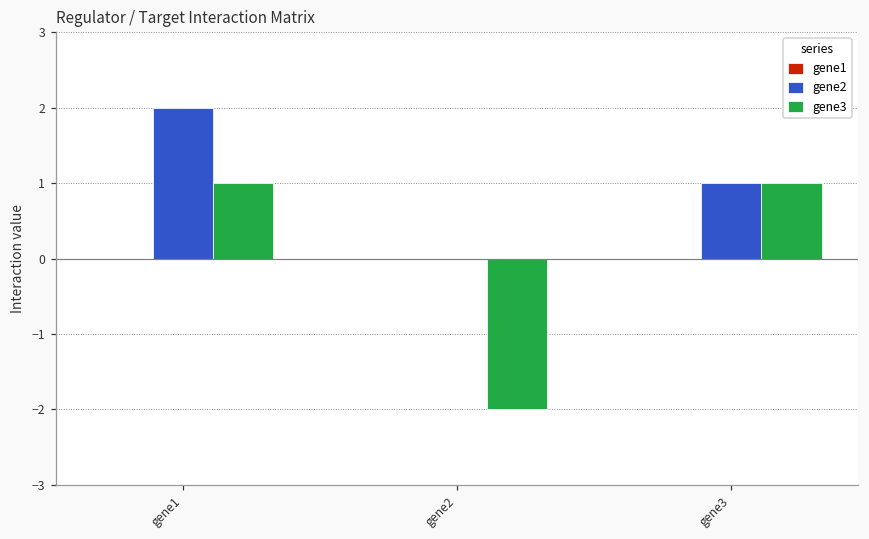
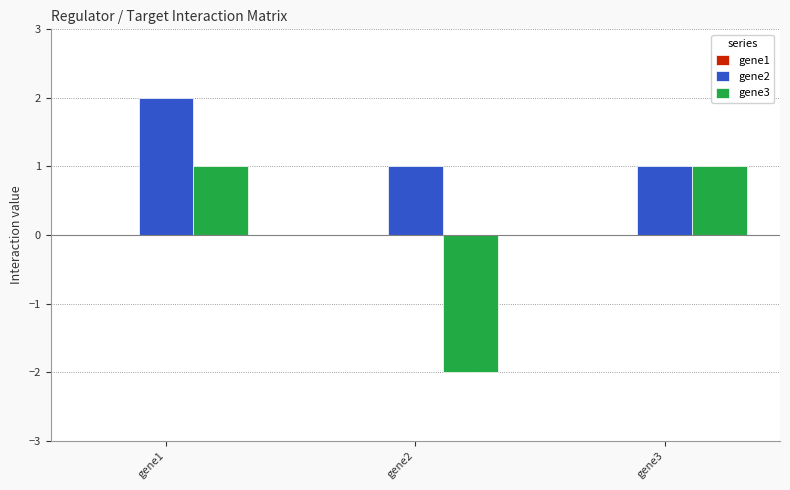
  {
    "gene1": {
      "gene1": 0,
      "gene2": 0,
      "gene3": 0
    },
    "gene2": {
      "gene1": 2,
-     "gene2": 0,
+     "gene2": 1,
      "gene3": 1
    },
    "gene3": {
      "gene1": 1,
      "gene2": -2,
      "gene3": 1
    }
  }
